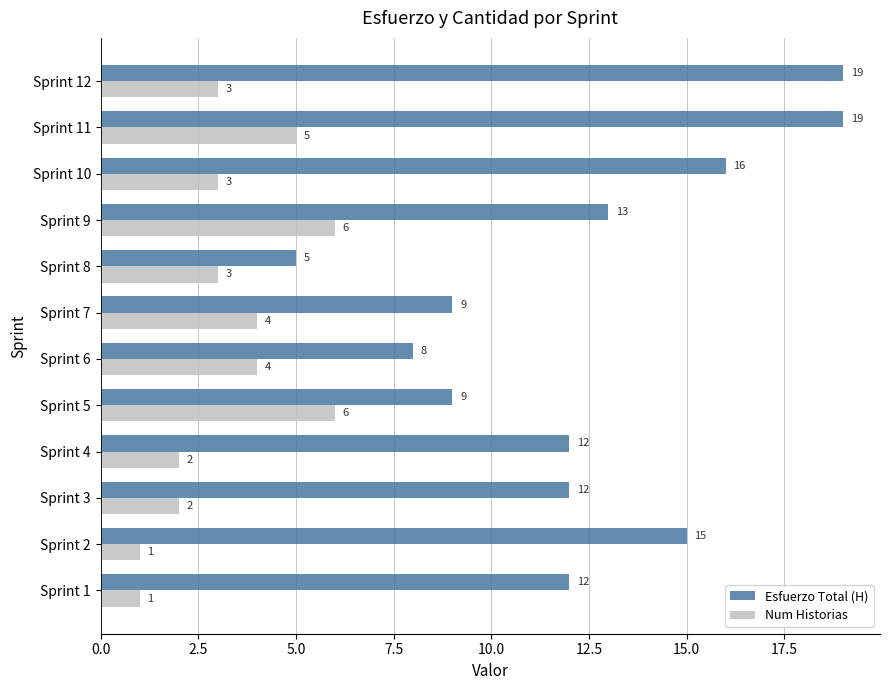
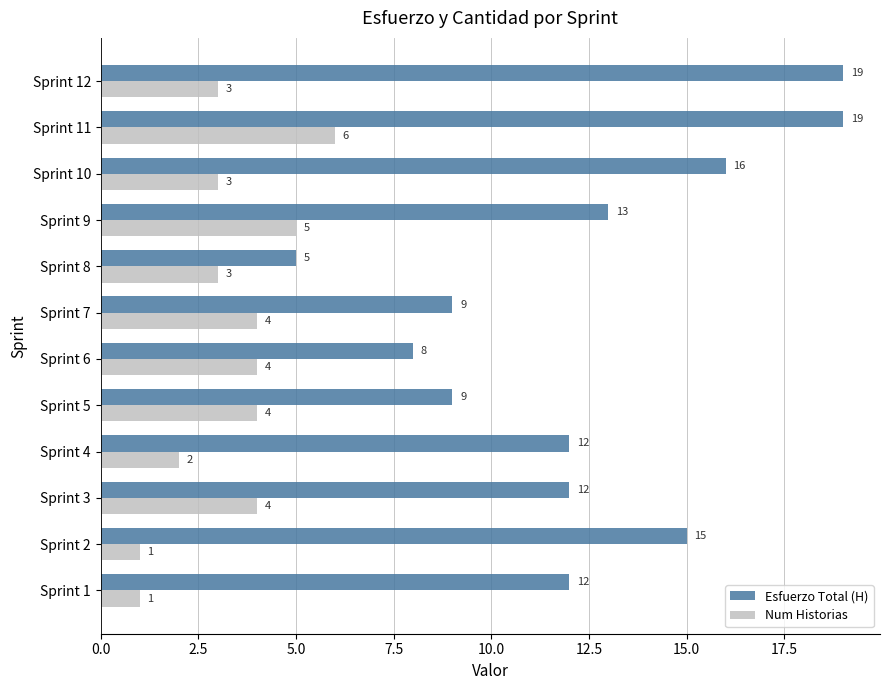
  {
    "Esfuerzo Total (H)": {
      "Sprint 12": 19,
      "Sprint 11": 19,
      "Sprint 10": 16,
      "Sprint 9": 13,
      "Sprint 8": 5,
      "Sprint 7": 9,
      "Sprint 6": 8,
      "Sprint 5": 9,
      "Sprint 4": 12,
      "Sprint 3": 12,
      "Sprint 2": 15,
      "Sprint 1": 12
    },
    "Num Historias": {
      "Sprint 12": 3,
-     "Sprint 11": 5,
+     "Sprint 11": 6,
      "Sprint 10": 3,
-     "Sprint 9": 6,
+     "Sprint 9": 5,
      "Sprint 8": 3,
      "Sprint 7": 4,
      "Sprint 6": 4,
-     "Sprint 5": 6,
+     "Sprint 5": 4,
      "Sprint 4": 2,
-     "Sprint 3": 2,
+     "Sprint 3": 4,
      "Sprint 2": 1,
      "Sprint 1": 1
    }
  }
